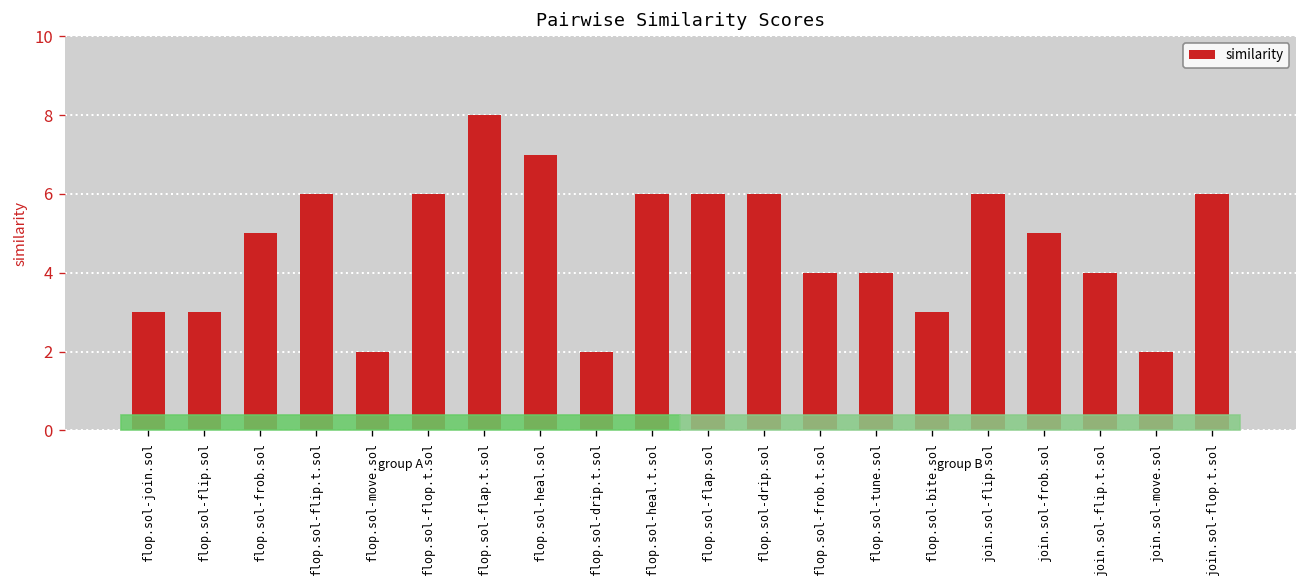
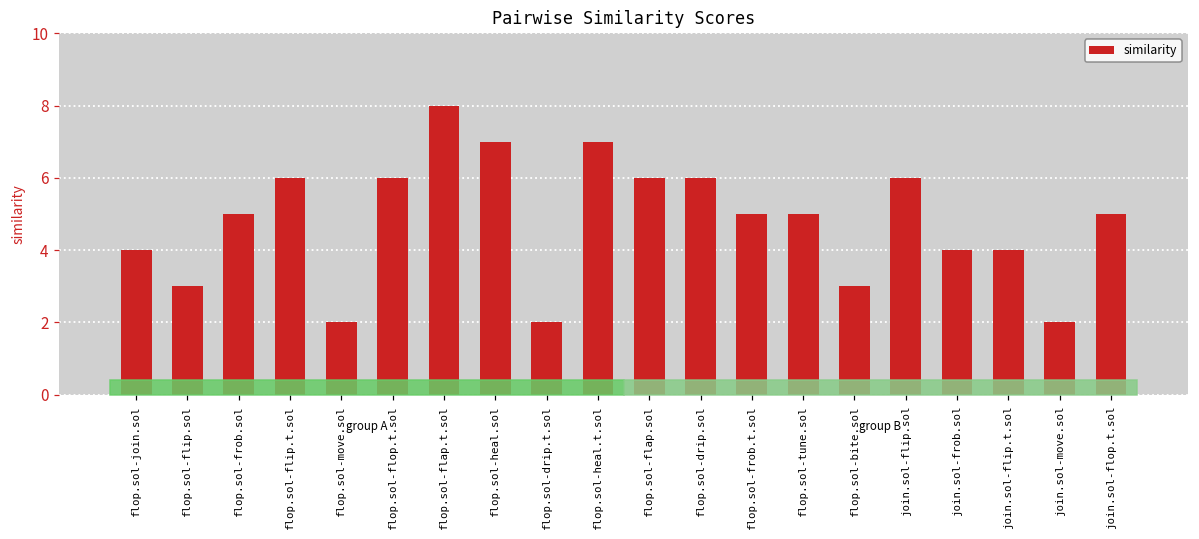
  {
-   "flop.sol-join.sol": 3,
+   "flop.sol-join.sol": 4,
    "flop.sol-flip.sol": 3,
    "flop.sol-frob.sol": 5,
    "flop.sol-flip.t.sol": 6,
    "flop.sol-move.sol": 2,
    "flop.sol-flop.t.sol": 6,
    "flop.sol-flap.t.sol": 8,
    "flop.sol-heal.sol": 7,
    "flop.sol-drip.t.sol": 2,
-   "flop.sol-heal.t.sol": 6,
+   "flop.sol-heal.t.sol": 7,
    "flop.sol-flap.sol": 6,
    "flop.sol-drip.sol": 6,
-   "flop.sol-frob.t.sol": 4,
-   "flop.sol-tune.sol": 4,
+   "flop.sol-frob.t.sol": 5,
+   "flop.sol-tune.sol": 5,
    "flop.sol-bite.sol": 3,
    "join.sol-flip.sol": 6,
-   "join.sol-frob.sol": 5,
+   "join.sol-frob.sol": 4,
    "join.sol-flip.t.sol": 4,
    "join.sol-move.sol": 2,
-   "join.sol-flop.t.sol": 6
+   "join.sol-flop.t.sol": 5
  }
